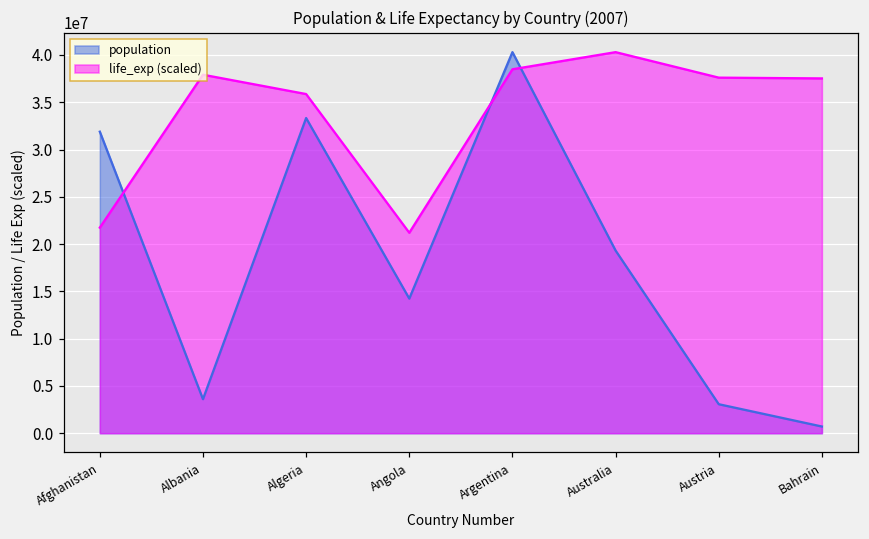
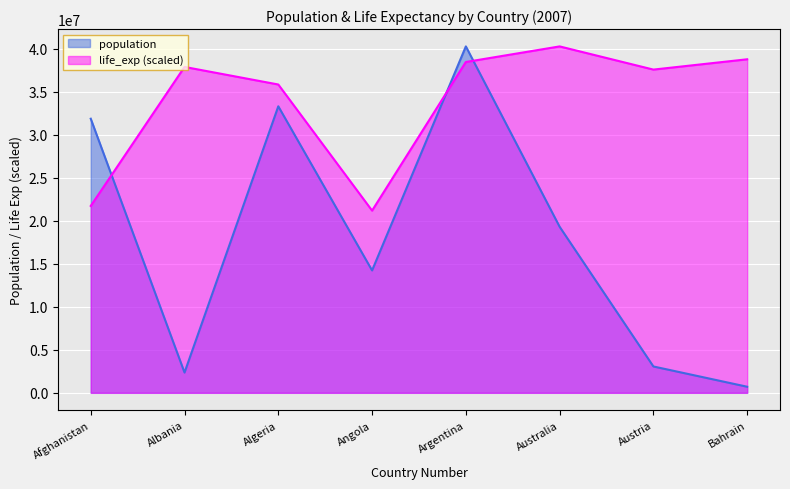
  {
    "population": {
      "Afghanistan": 32000000,
-     "Albania": 4000000,
+     "Albania": 2000000,
      "Algeria": 33000000,
      "Angola": 14000000,
      "Argentina": 40000000,
      "Australia": 19000000,
      "Austria": 3000000,
      "Bahrain": 1000000
    },
    "life_exp (scaled)": {
      "Afghanistan": 22000000,
      "Algeria": 36000000,
      "Angola": 21000000,
      "Argentina": 38000000,
      "Australia": 40000000,
      "Austria": 38000000,
-     "Bahrain": 38000000
+     "Bahrain": 39000000
    }
  }
